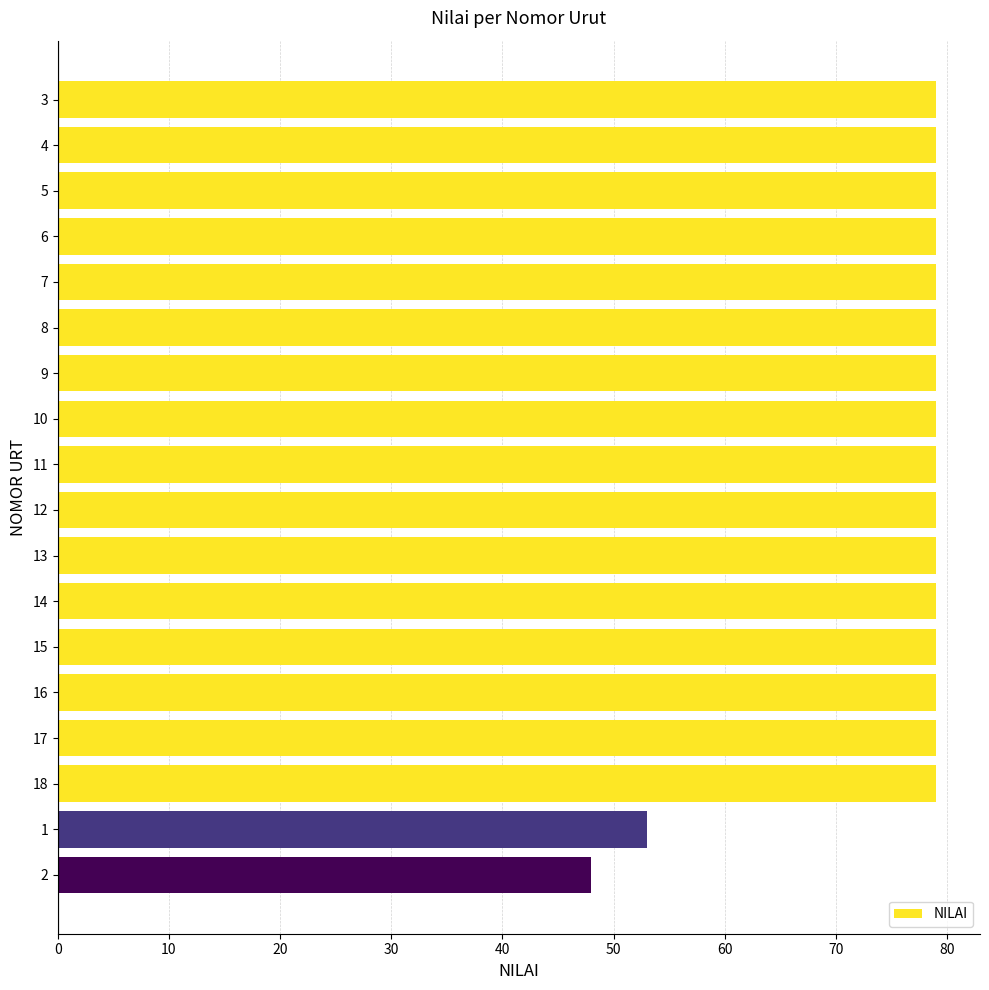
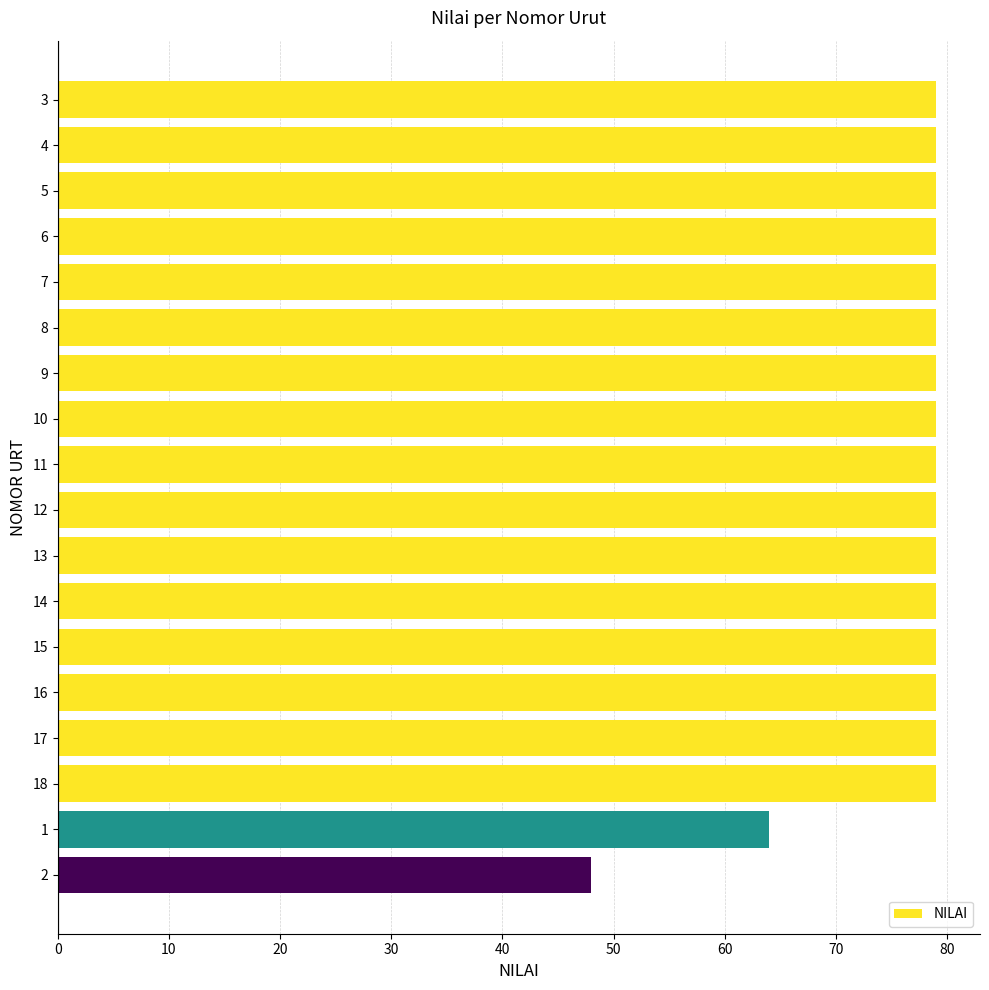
  {
    "3": 79,
    "4": 79,
    "5": 79,
    "6": 79,
    "7": 79,
    "8": 79,
    "9": 79,
    "10": 79,
    "11": 79,
    "12": 79,
    "13": 79,
    "14": 79,
    "15": 79,
    "16": 79,
    "17": 79,
    "18": 79,
-   "1": 53,
+   "1": 64,
    "2": 48
  }
